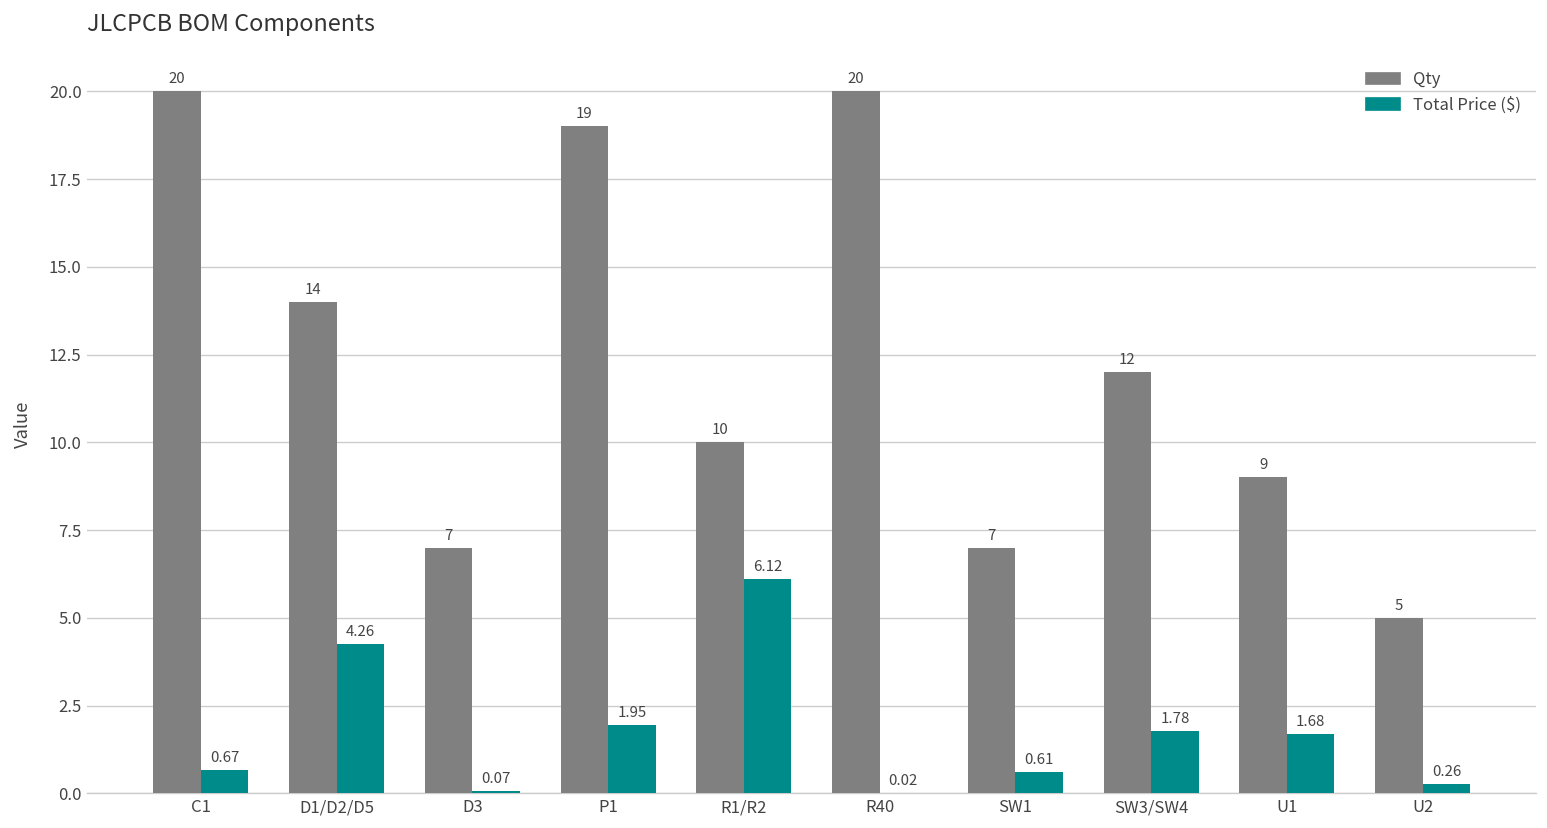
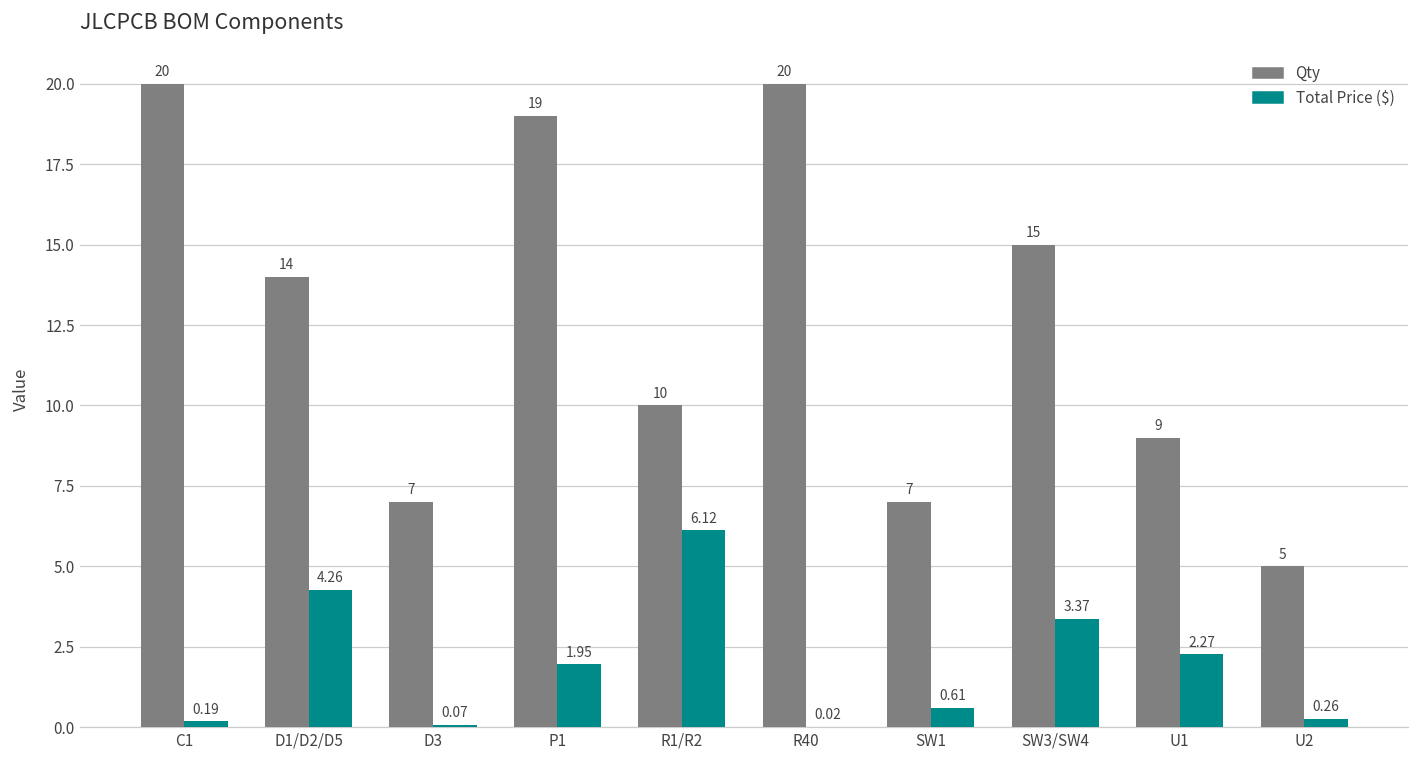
  {
    "Qty": {
      "C1": 20,
      "D1/D2/D5": 14,
      "D3": 7,
      "P1": 19,
      "R1/R2": 10,
      "R40": 20,
      "SW1": 7,
-     "SW3/SW4": 12,
+     "SW3/SW4": 15,
      "U1": 9,
      "U2": 5
    },
    "Total Price ($)": {
-     "C1": 0.67,
+     "C1": 0.19,
      "D1/D2/D5": 4.26,
      "D3": 0.07,
      "P1": 1.95,
      "R1/R2": 6.12,
      "R40": 0.02,
      "SW1": 0.61,
-     "SW3/SW4": 1.78,
-     "U1": 1.68,
+     "SW3/SW4": 3.37,
+     "U1": 2.27,
      "U2": 0.26
    }
  }
